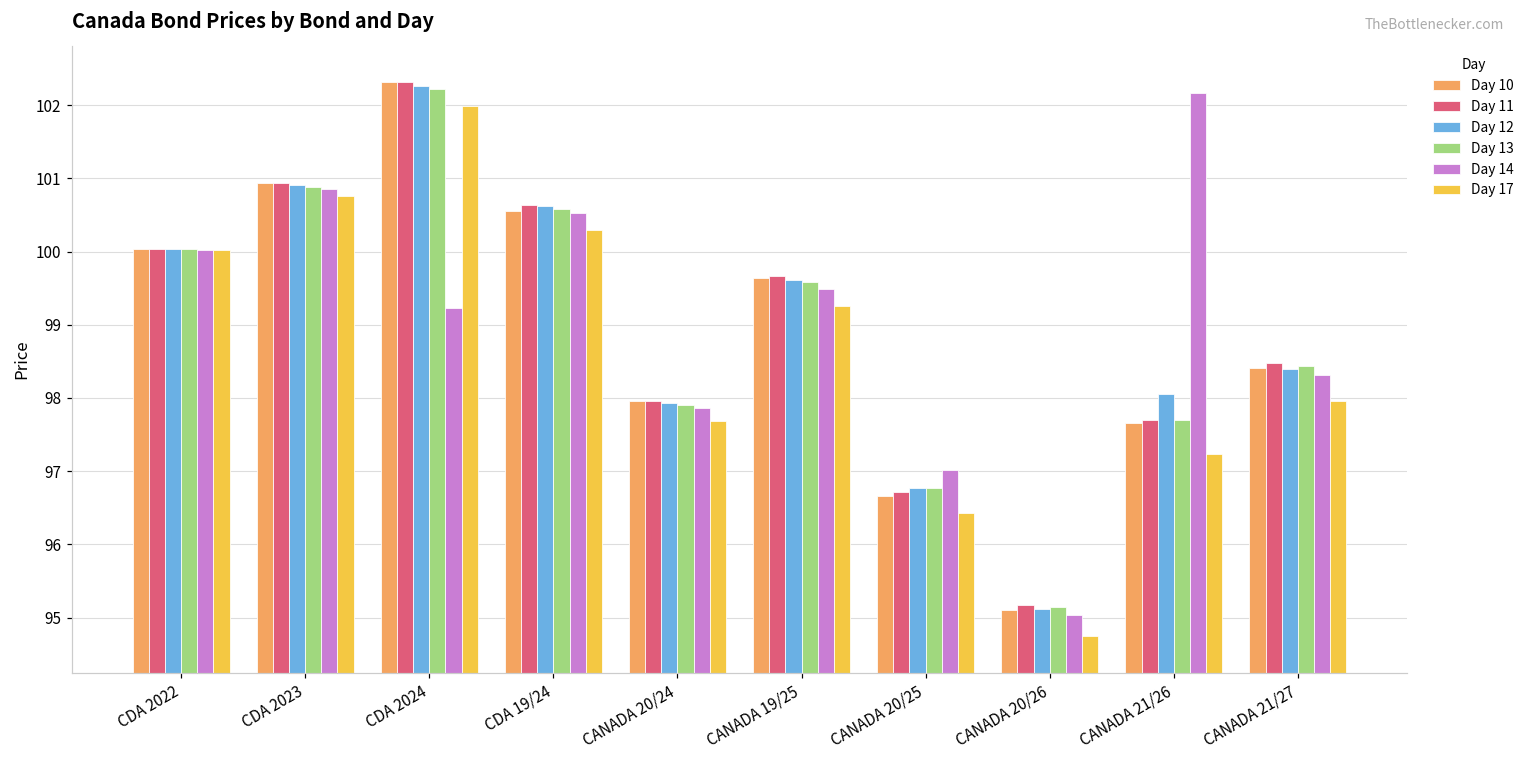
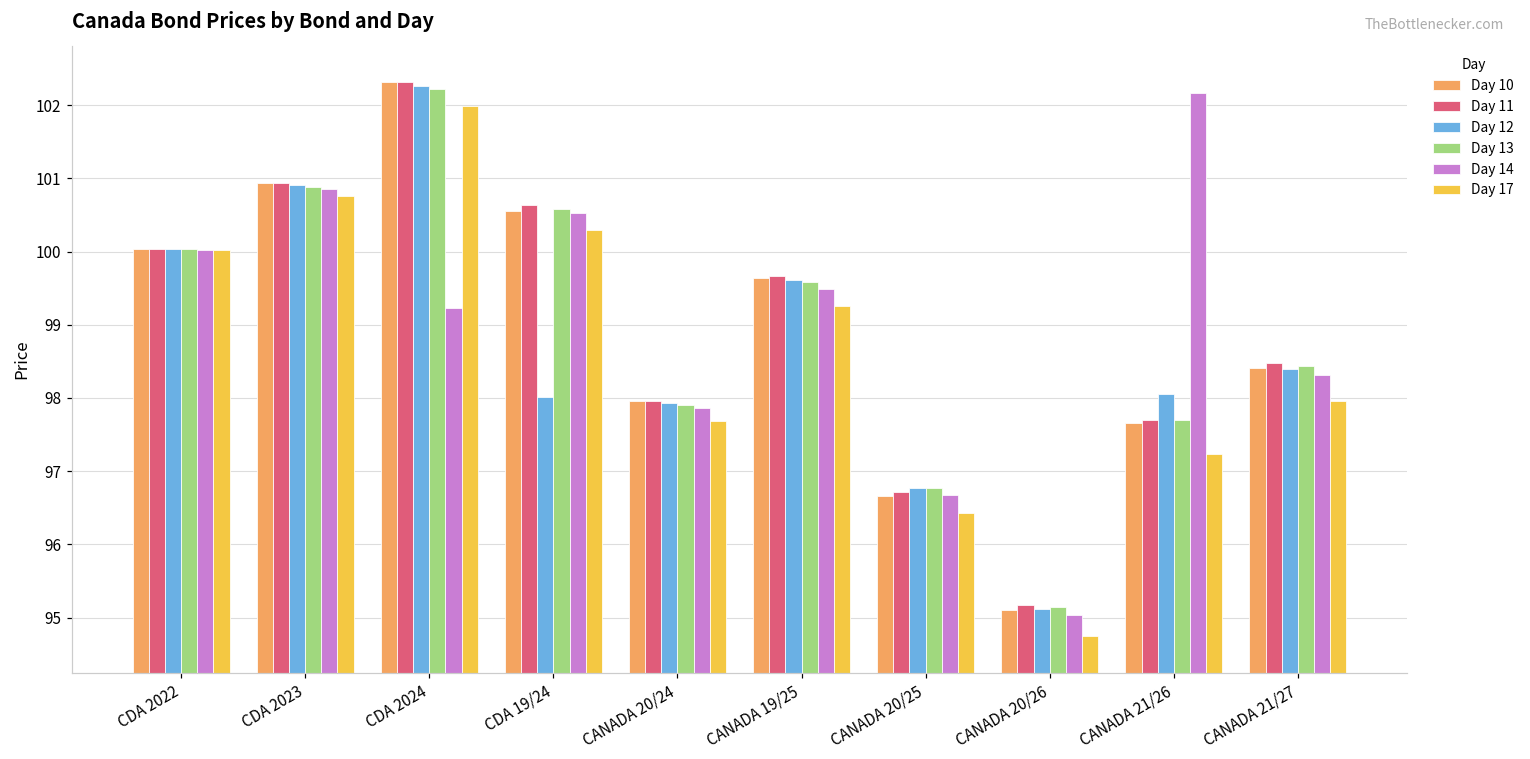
  {
    "Day 11": {
      "CDA 2022": 100.0,
      "CDA 2023": 100.9,
      "CDA 2024": 102.3,
      "CDA 19/24": 100.6,
      "CANADA 20/24": 98.0,
      "CANADA 19/25": 99.7,
      "CANADA 20/25": 96.7,
      "CANADA 20/26": 95.2,
      "CANADA 21/26": 97.7,
      "CANADA 21/27": 98.5
    },
    "Day 12": {
      "CDA 2022": 100.0,
      "CDA 2023": 100.9,
      "CDA 2024": 102.3,
-     "CDA 19/24": 100.6,
+     "CDA 19/24": 98.0,
      "CANADA 20/24": 97.9,
      "CANADA 19/25": 99.6,
      "CANADA 20/25": 96.8,
      "CANADA 20/26": 95.1,
      "CANADA 21/26": 98.1,
      "CANADA 21/27": 98.4
    },
    "Day 13": {
      "CDA 2022": 100.0,
      "CDA 2023": 100.9,
      "CDA 2024": 102.2,
      "CDA 19/24": 100.6,
      "CANADA 20/24": 97.9,
      "CANADA 19/25": 99.6,
      "CANADA 20/25": 96.8,
      "CANADA 20/26": 95.1,
      "CANADA 21/26": 97.7,
      "CANADA 21/27": 98.4
    },
    "Day 14": {
      "CDA 2022": 100.0,
      "CDA 2023": 100.9,
      "CDA 2024": 99.2,
      "CDA 19/24": 100.5,
      "CANADA 20/24": 97.9,
      "CANADA 19/25": 99.5,
-     "CANADA 20/25": 97.0,
+     "CANADA 20/25": 96.7,
      "CANADA 20/26": 95.0,
      "CANADA 21/26": 102.2,
      "CANADA 21/27": 98.3
    }
  }
